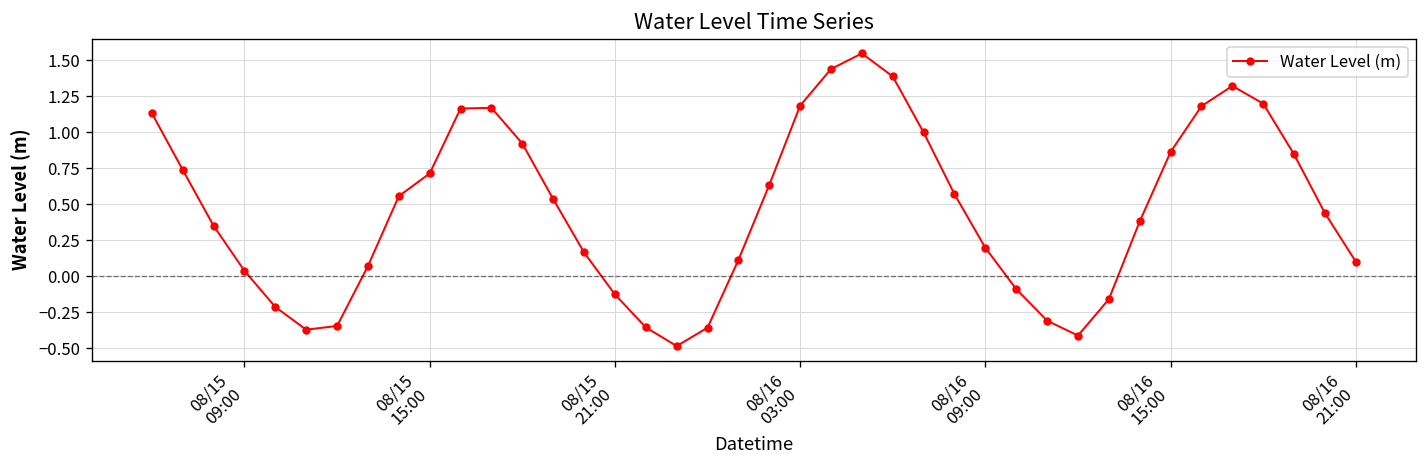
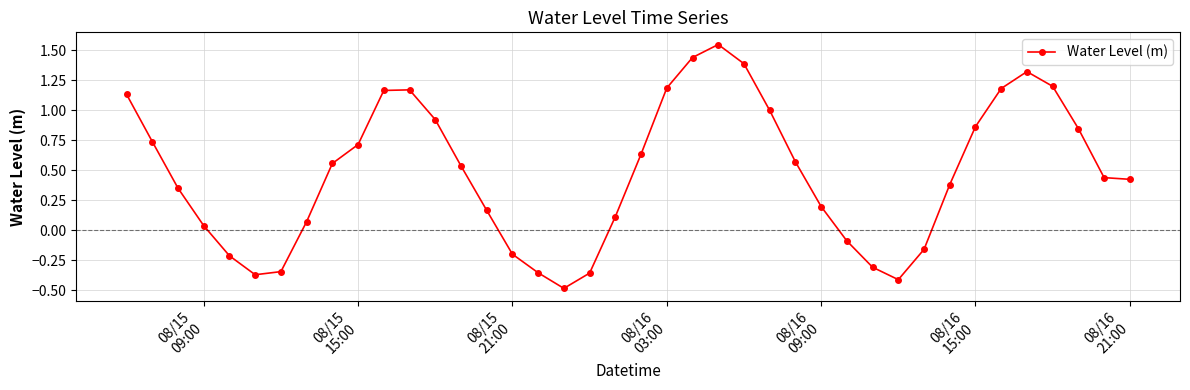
  {
    "08/15 09:00": 0.04,
    "08/15 15:00": 0.71,
-   "08/15 21:00": -0.13,
+   "08/15 21:00": -0.20,
    "08/16 03:00": 1.19,
    "08/16 09:00": 0.20,
    "08/16 15:00": 0.86,
-   "08/16 21:00": 0.10
+   "08/16 21:00": 0.42
  }
